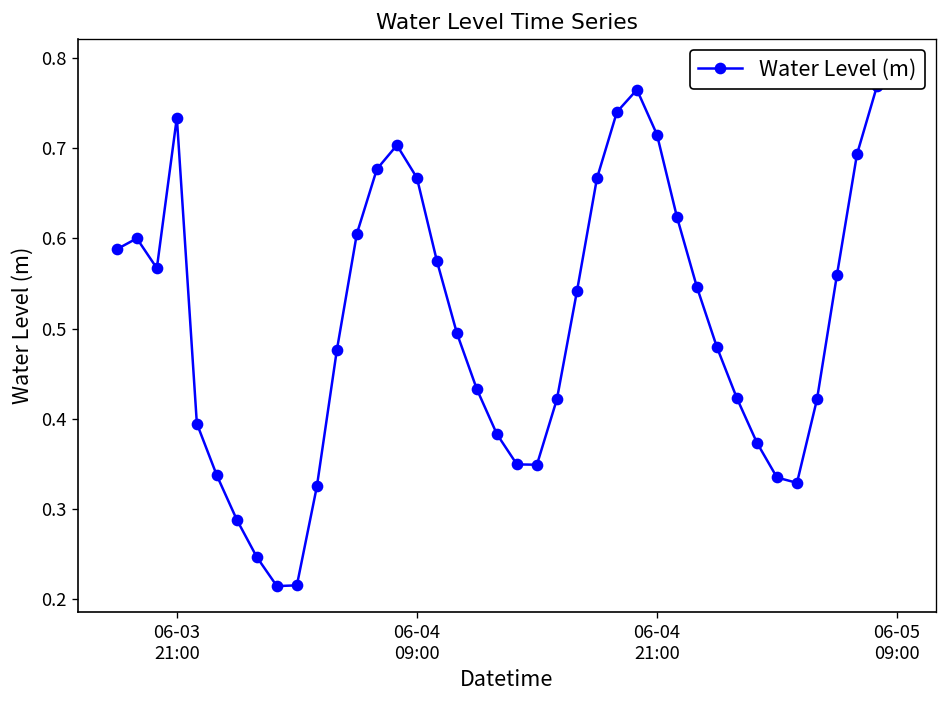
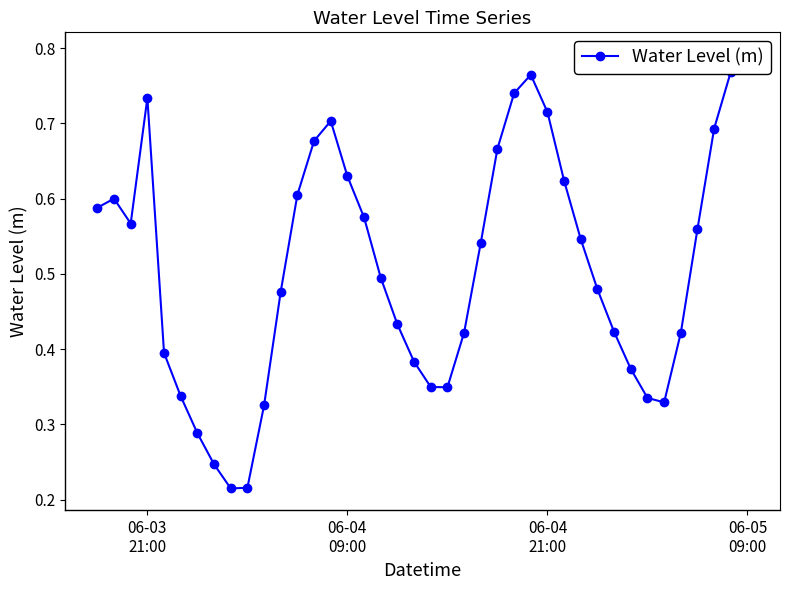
  {
    "06-03 21:00": 0.73,
-   "06-04 09:00": 0.67,
+   "06-04 09:00": 0.63,
    "06-04 21:00": 0.71
  }
